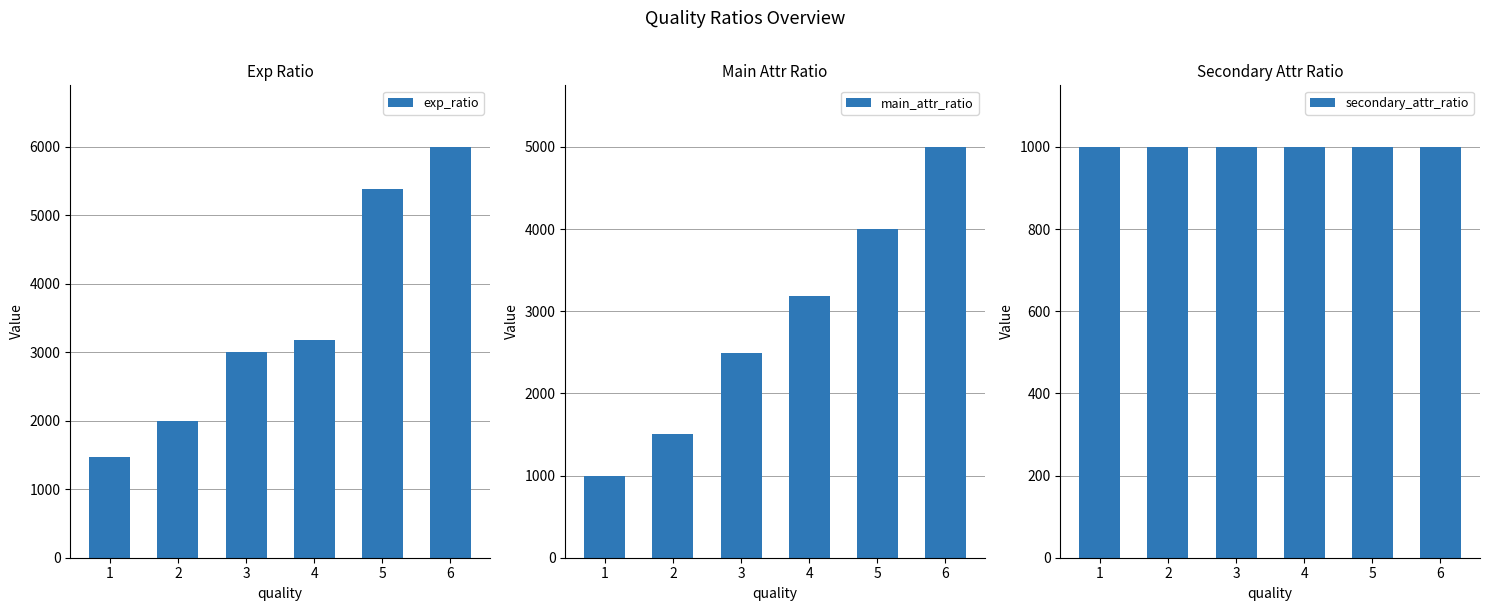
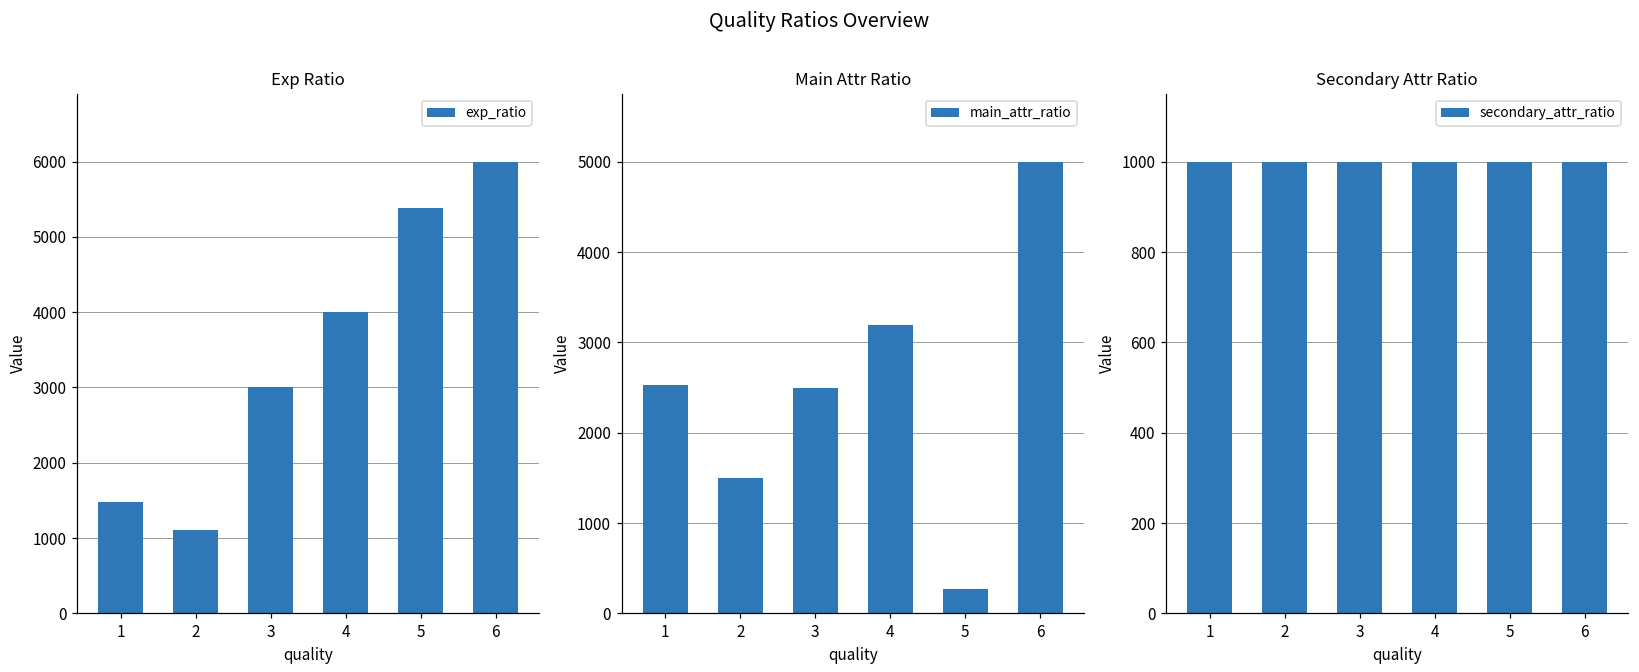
  {
    "Exp Ratio": {
      "1": 1500,
-     "2": 2000,
+     "2": 1100,
      "3": 3000,
-     "4": 3200,
+     "4": 4000,
      "5": 5400,
      "6": 6000
    },
    "Main Attr Ratio": {
-     "1": 1000,
+     "1": 2500,
      "2": 1500,
      "3": 2500,
      "4": 3200,
-     "5": 4000,
+     "5": 300,
      "6": 5000
    },
    "Secondary Attr Ratio": {
      "1": 1000,
      "2": 1000,
      "3": 1000,
      "4": 1000,
      "5": 1000,
      "6": 1000
    }
  }
